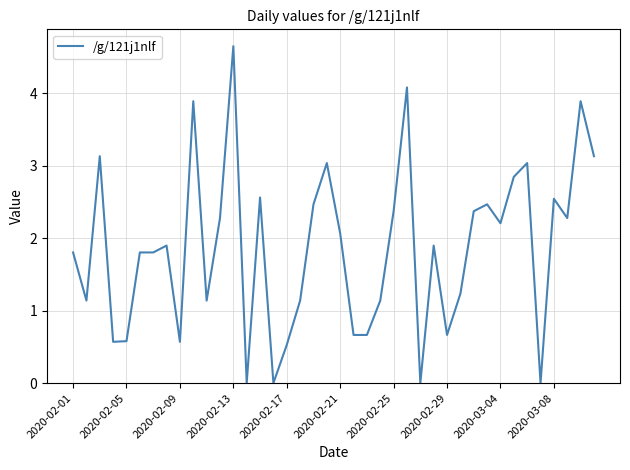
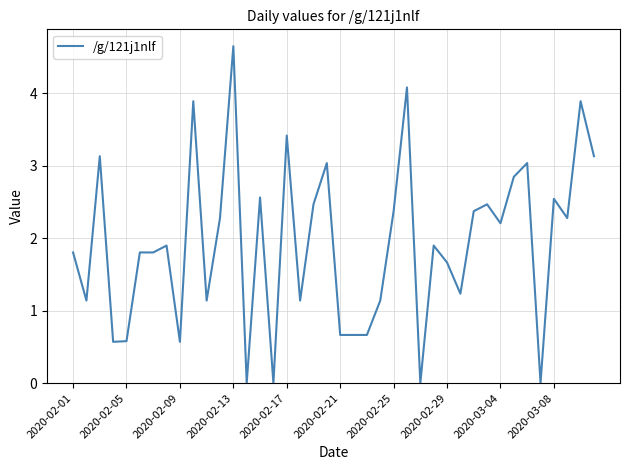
  {
    "2020-02-01": 1.8,
    "2020-02-05": 0.6,
    "2020-02-09": 0.6,
    "2020-02-13": 4.7,
-   "2020-02-17": 0.5,
-   "2020-02-21": 2.1,
+   "2020-02-17": 3.4,
+   "2020-02-21": 0.7,
    "2020-02-25": 2.4,
-   "2020-02-29": 0.7,
+   "2020-02-29": 1.7,
    "2020-03-04": 2.2,
    "2020-03-08": 2.5
  }
